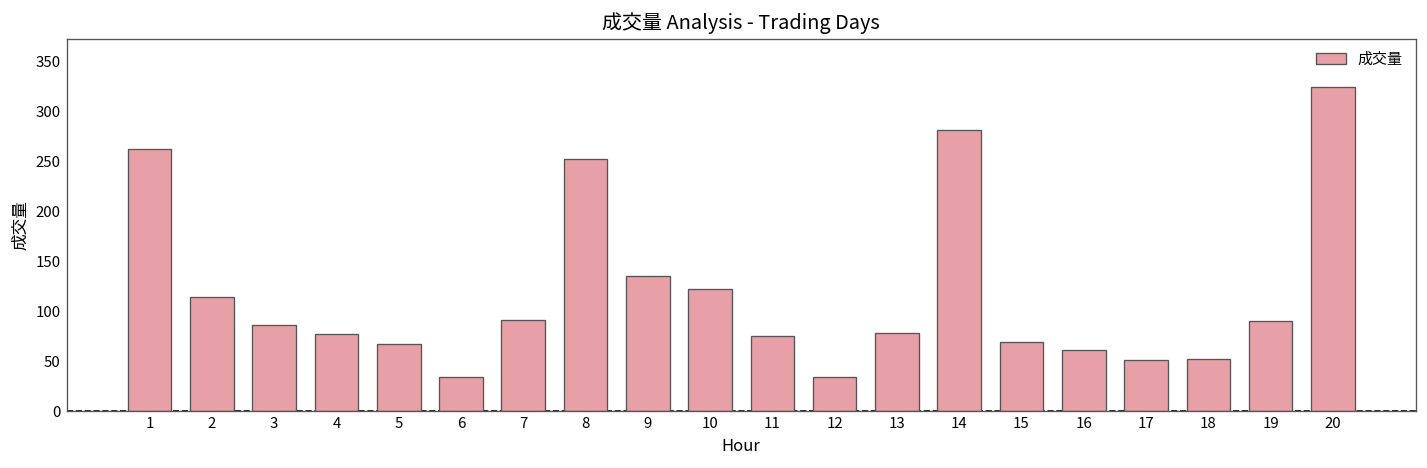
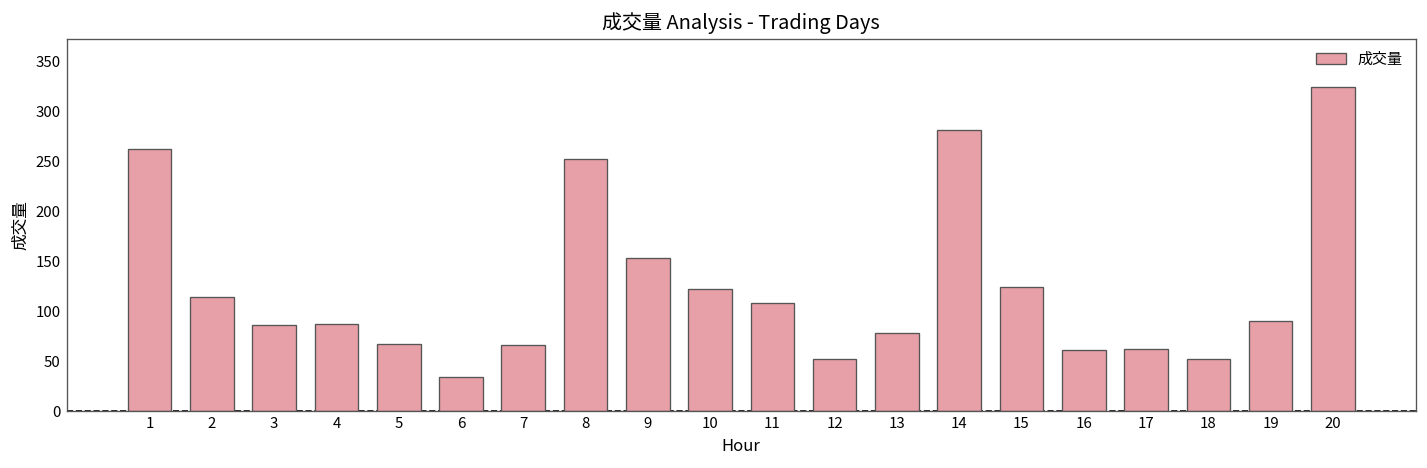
  {
    "1": 260,
    "2": 110,
    "3": 90,
-   "4": 80,
+   "4": 90,
    "5": 70,
    "6": 30,
-   "7": 90,
+   "7": 70,
    "8": 250,
-   "9": 140,
+   "9": 150,
    "10": 120,
-   "11": 80,
-   "12": 30,
+   "11": 110,
+   "12": 50,
    "13": 80,
    "14": 280,
-   "15": 70,
+   "15": 120,
    "16": 60,
-   "17": 50,
+   "17": 60,
    "18": 50,
    "19": 90,
    "20": 320
  }
